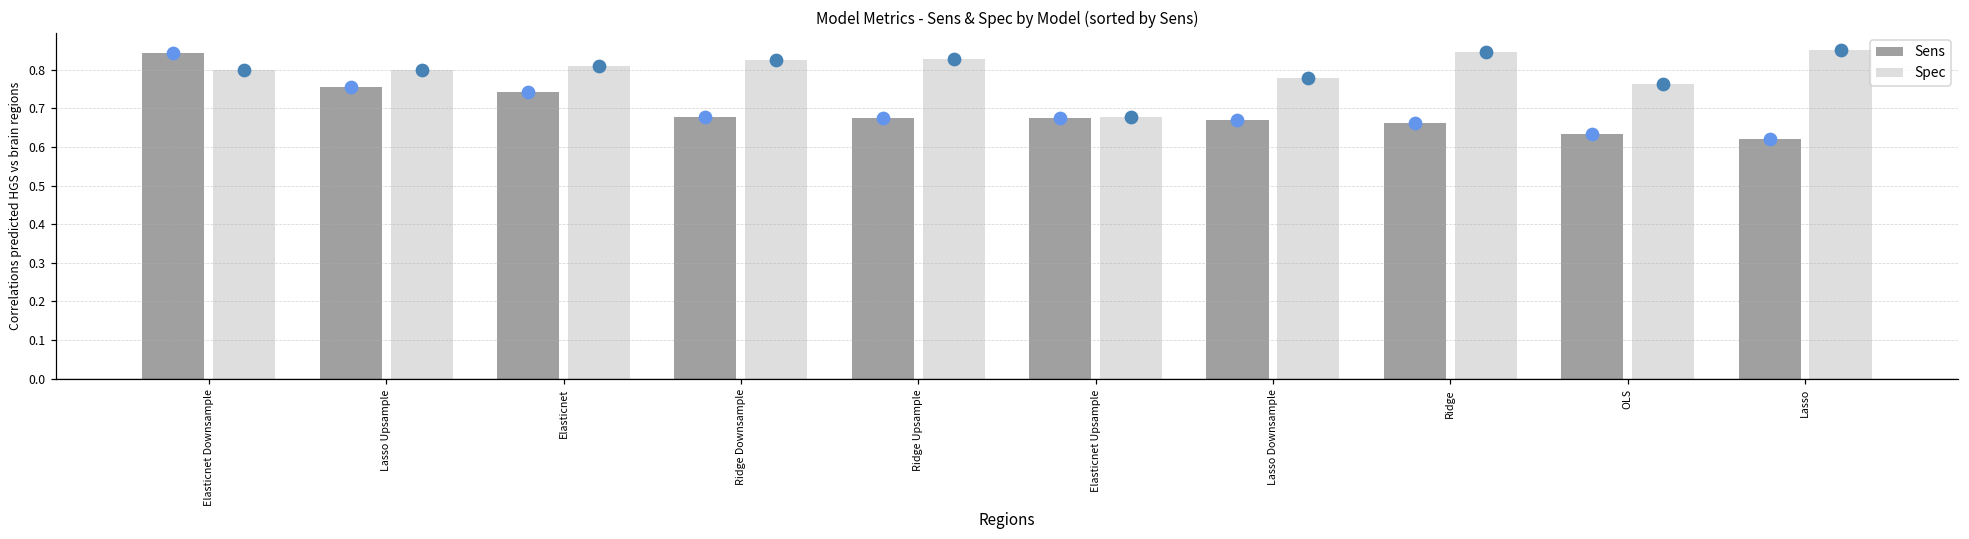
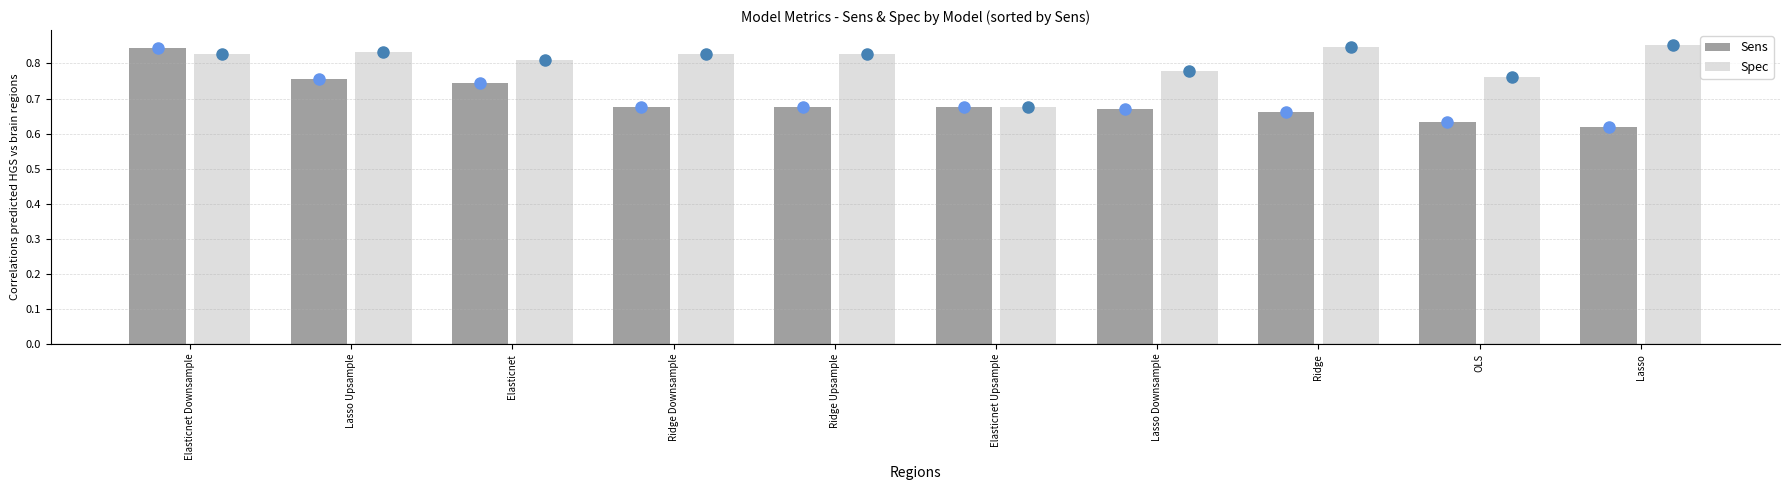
  {
    "Sens": {
      "Elasticnet Downsample": 0.84,
      "Lasso Upsample": 0.76,
      "Elasticnet": 0.74,
      "Ridge Downsample": 0.68,
      "Ridge Upsample": 0.68,
      "Elasticnet Upsample": 0.68,
      "Lasso Downsample": 0.67,
      "Ridge": 0.66,
      "OLS": 0.63,
      "Lasso": 0.62
    },
    "Spec": {
-     "Elasticnet Downsample": 0.80,
-     "Lasso Upsample": 0.80,
+     "Elasticnet Downsample": 0.83,
+     "Lasso Upsample": 0.83,
      "Elasticnet": 0.81,
      "Ridge Downsample": 0.83,
      "Ridge Upsample": 0.83,
      "Elasticnet Upsample": 0.68,
      "Lasso Downsample": 0.78,
      "Ridge": 0.85,
      "OLS": 0.76,
      "Lasso": 0.85
    }
  }
